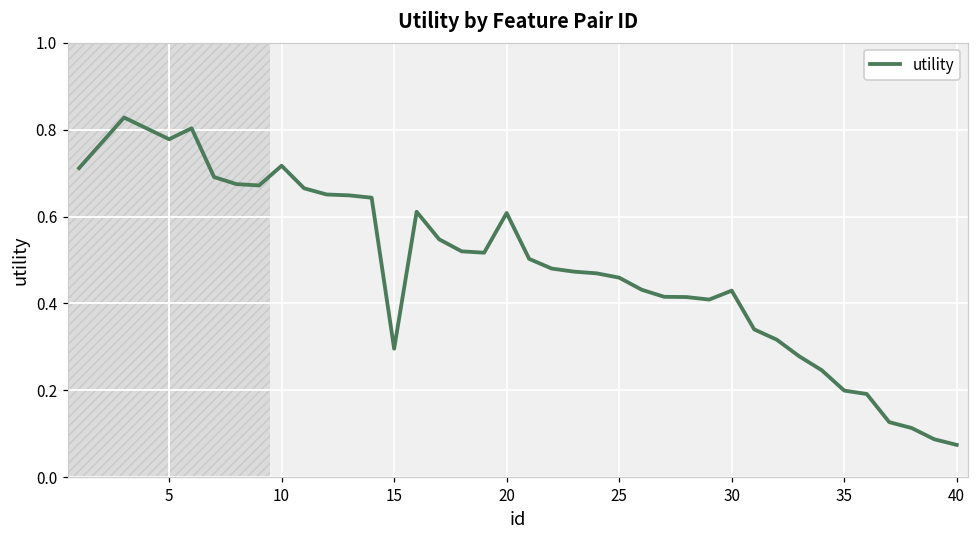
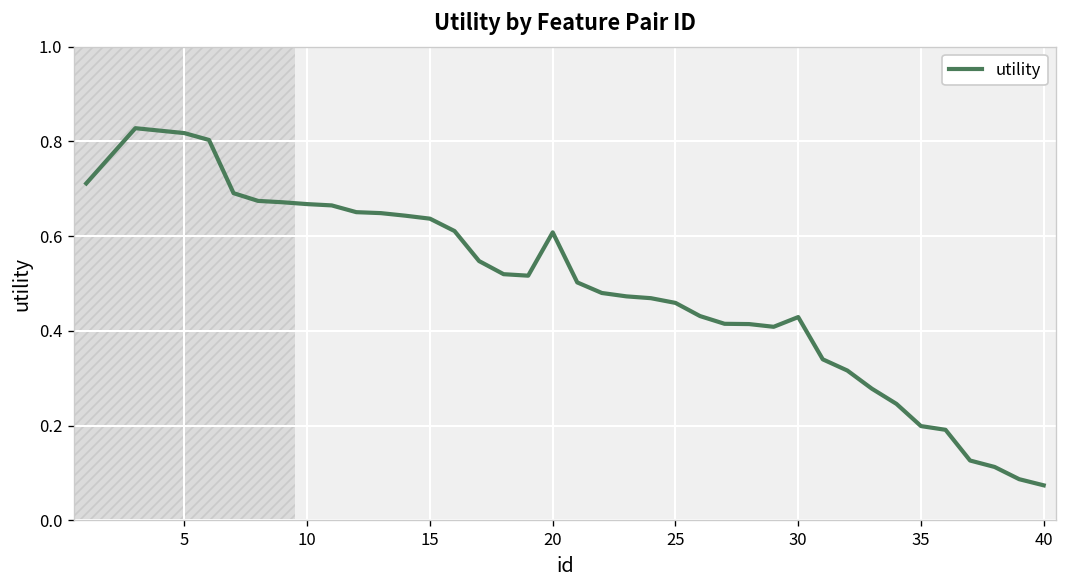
  {
-   "5": 0.78,
-   "10": 0.72,
-   "15": 0.30,
+   "5": 0.82,
+   "10": 0.67,
+   "15": 0.64,
    "20": 0.61,
    "25": 0.46,
    "30": 0.43,
    "35": 0.20,
    "40": 0.07
  }
